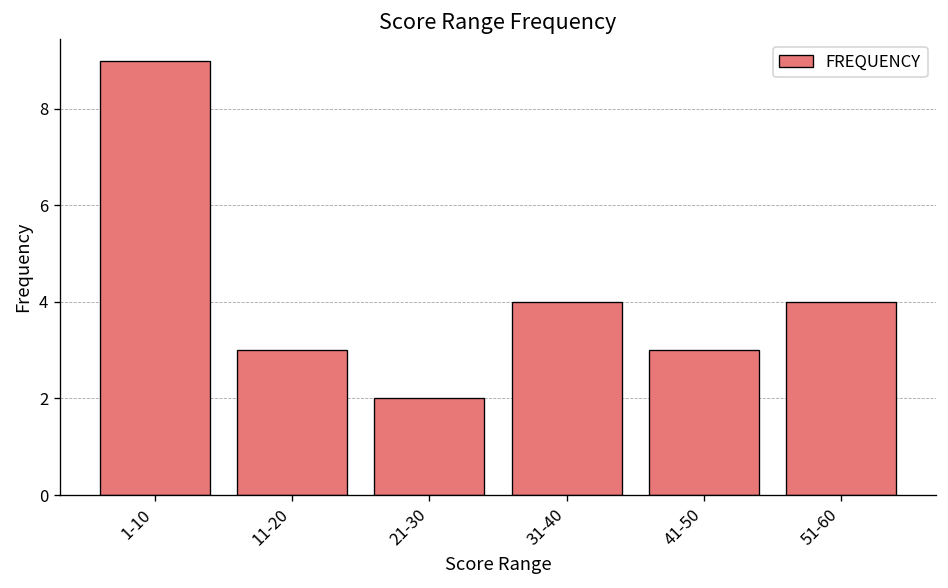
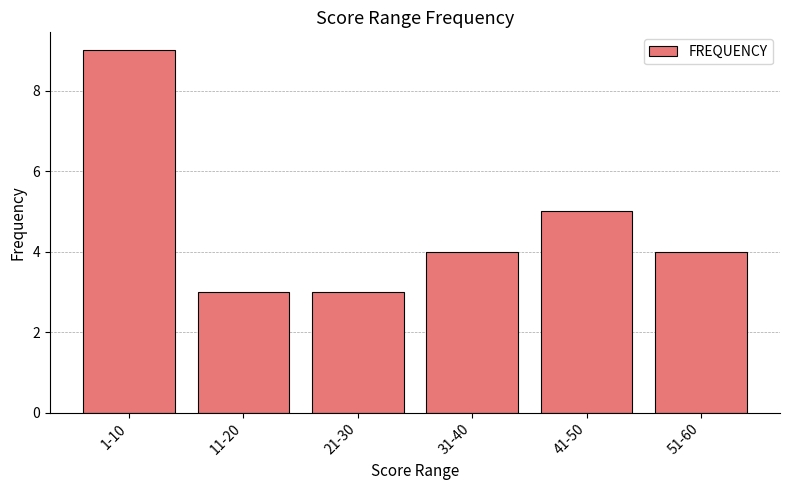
  {
    "1-10": 9,
    "11-20": 3,
-   "21-30": 2,
+   "21-30": 3,
    "31-40": 4,
-   "41-50": 3,
+   "41-50": 5,
    "51-60": 4
  }
